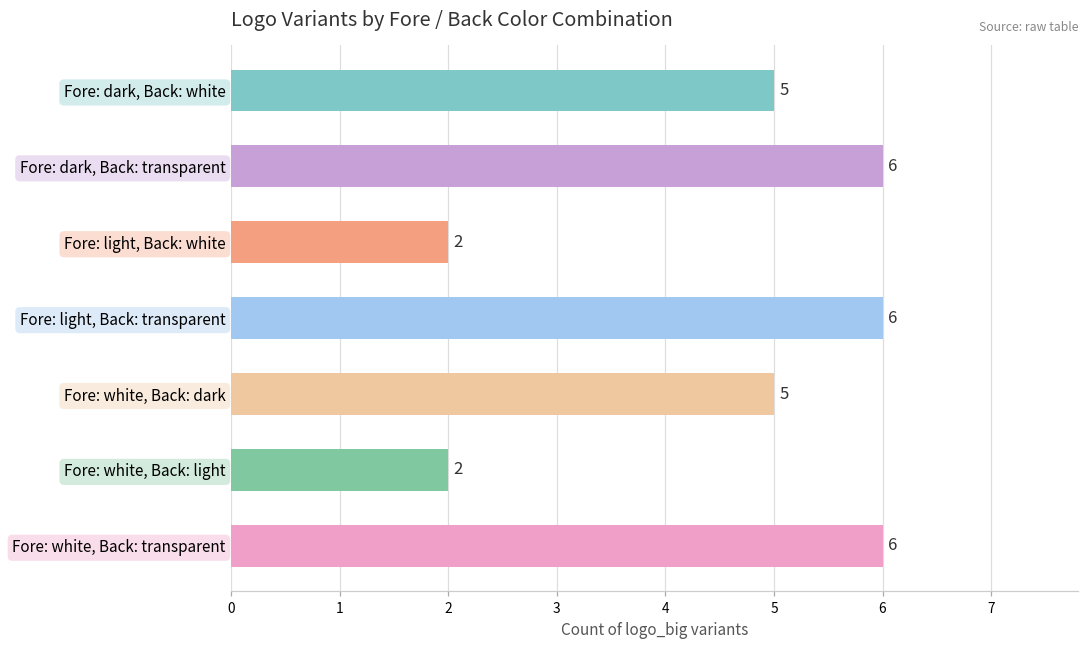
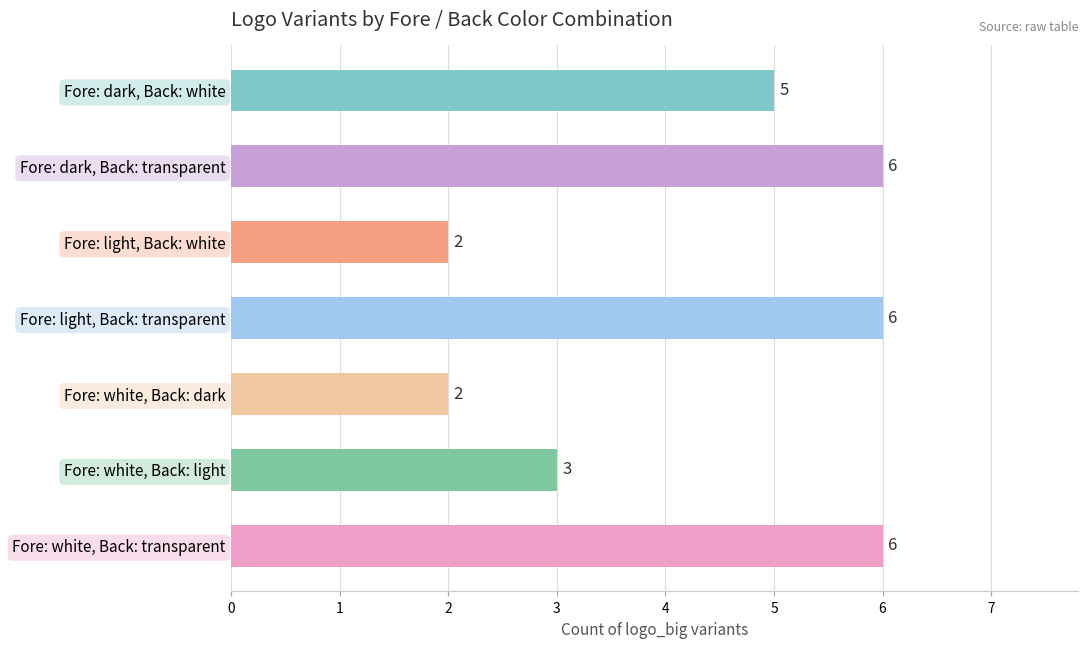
  {
    "Fore: dark, Back: white": 5,
    "Fore: dark, Back: transparent": 6,
    "Fore: light, Back: white": 2,
    "Fore: light, Back: transparent": 6,
-   "Fore: white, Back: dark": 5,
-   "Fore: white, Back: light": 2,
+   "Fore: white, Back: dark": 2,
+   "Fore: white, Back: light": 3,
    "Fore: white, Back: transparent": 6
  }
